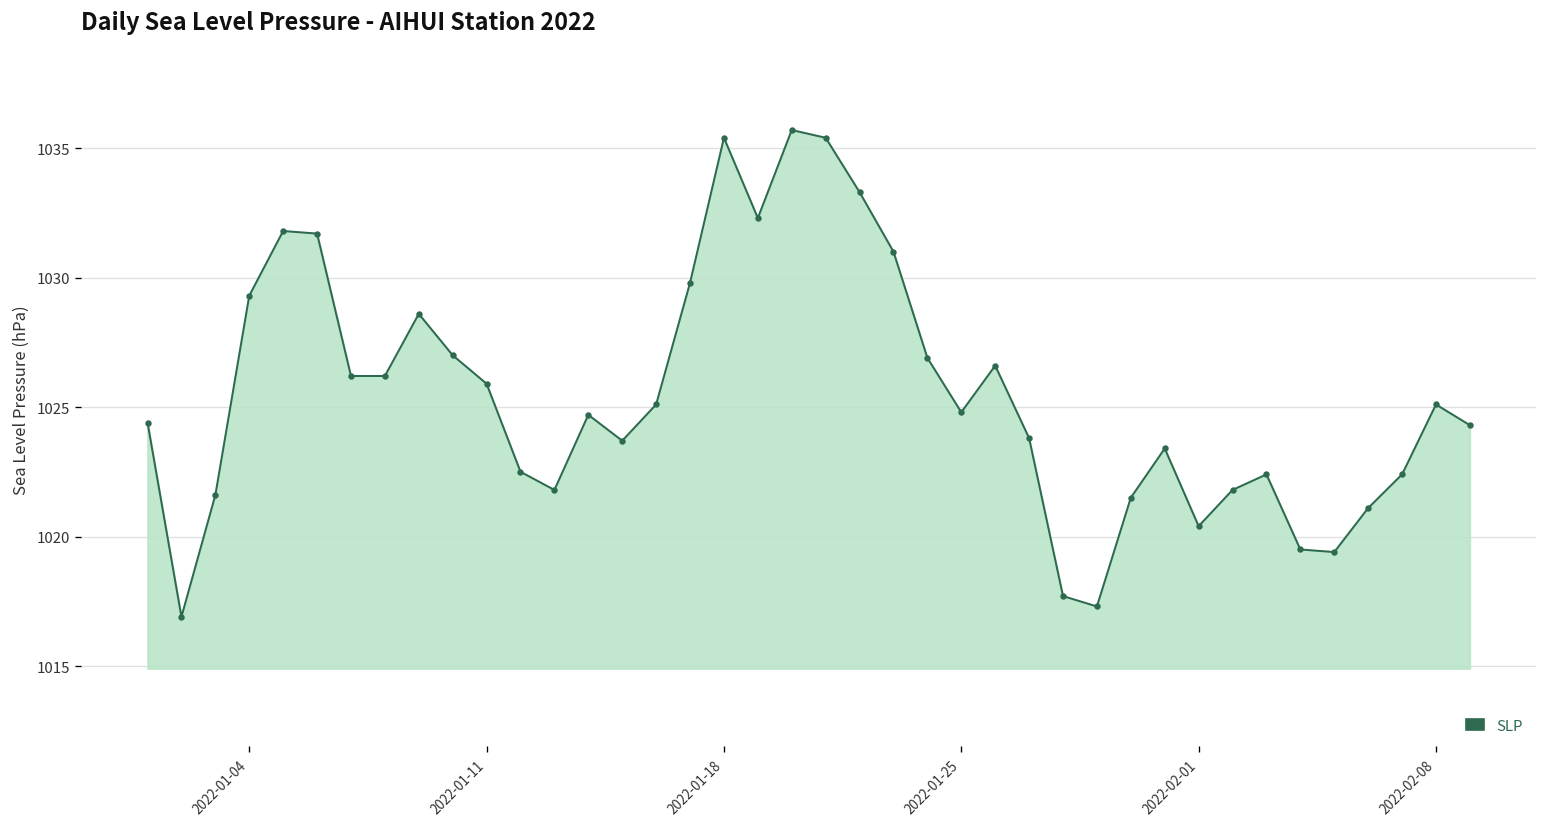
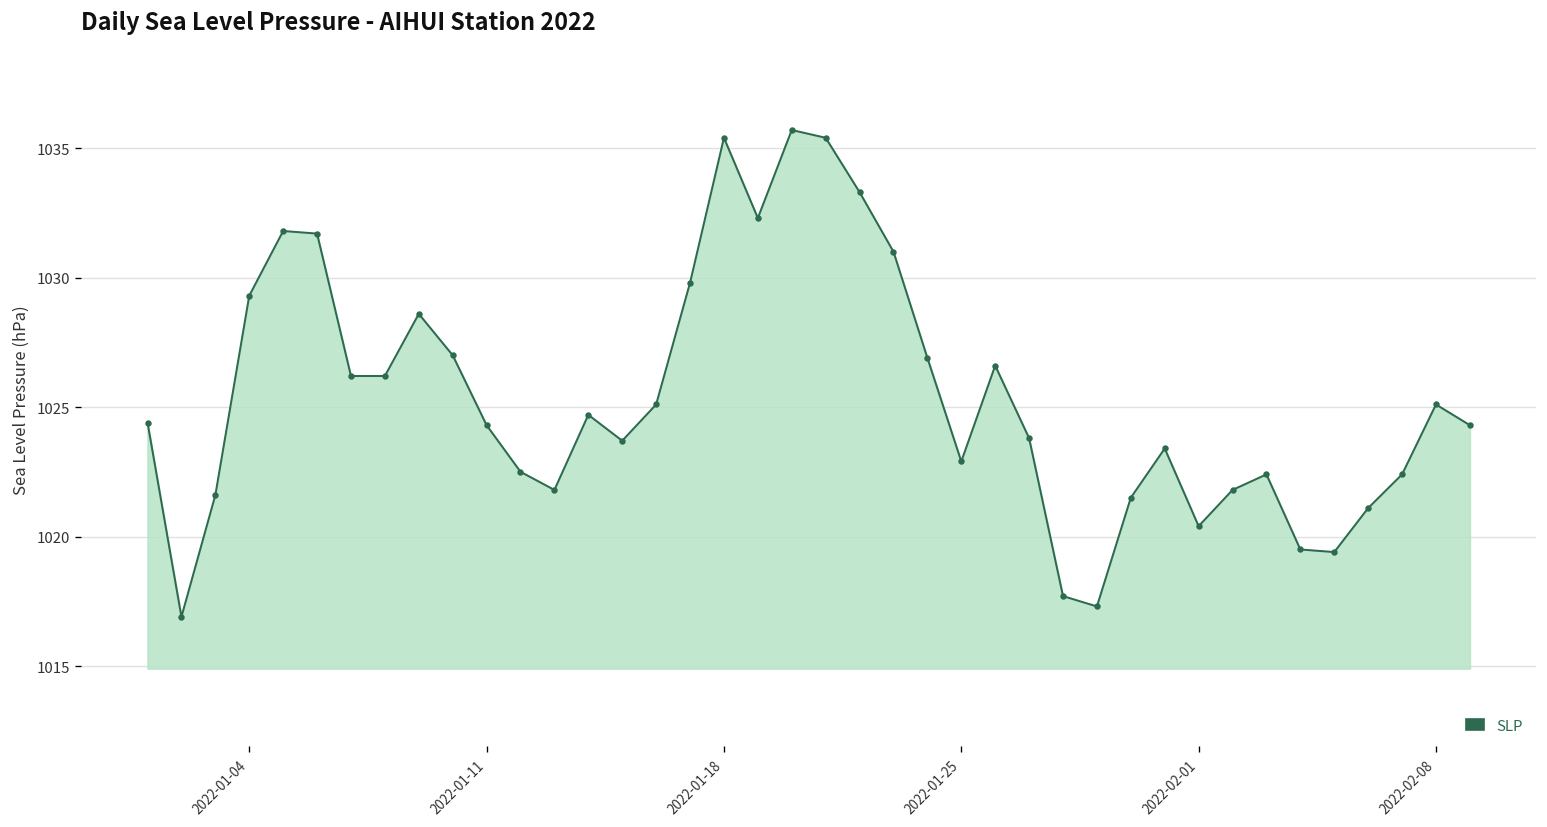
  {
    "2022-01-04": 1029.3,
-   "2022-01-11": 1025.9,
+   "2022-01-11": 1024.3,
    "2022-01-18": 1035.4,
-   "2022-01-25": 1024.8,
+   "2022-01-25": 1022.9,
    "2022-02-01": 1020.4,
    "2022-02-08": 1025.1
  }
